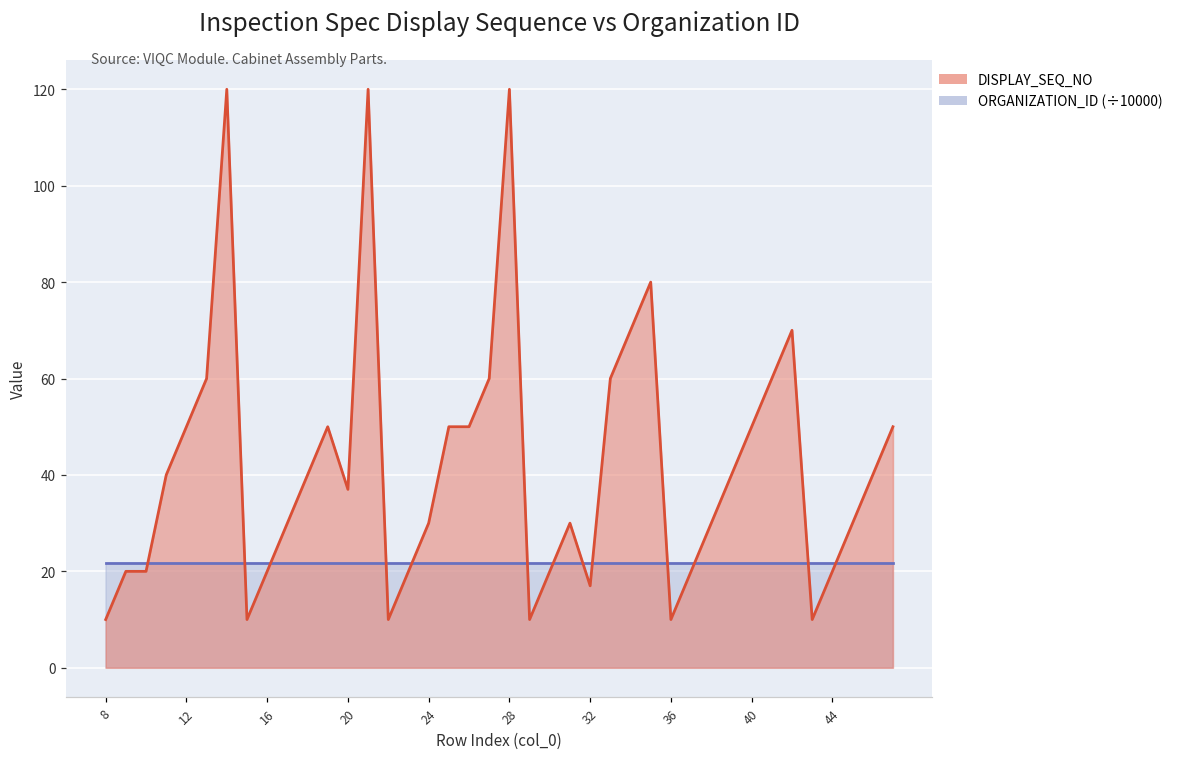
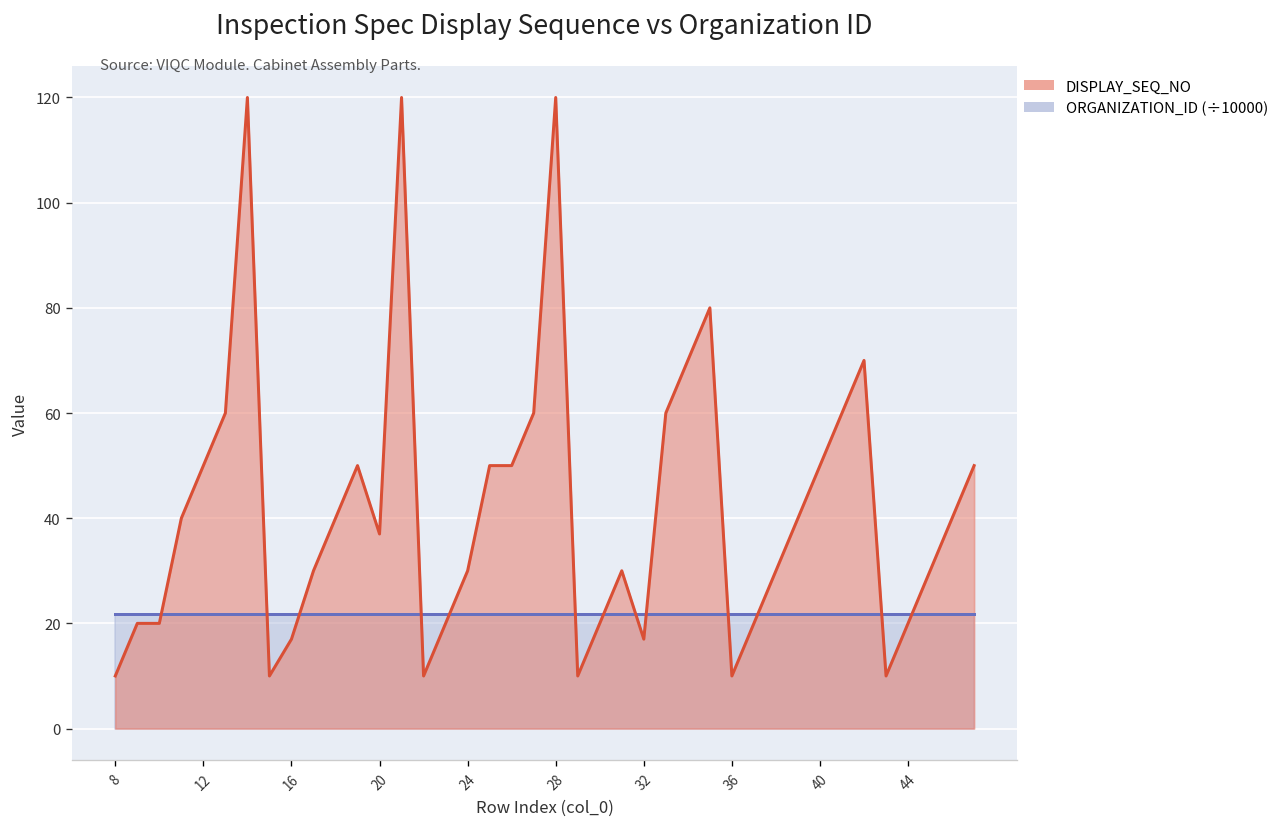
  {
    "ORGANIZATION_ID (÷10000)": {
      "8": 22,
      "12": 22,
      "16": 22,
      "20": 22,
      "24": 22,
      "28": 22,
      "32": 22,
      "36": 22,
      "40": 22,
      "44": 22
    },
    "DISPLAY_SEQ_NO": {
      "8": 10,
      "12": 50,
-     "16": 20,
+     "16": 17,
      "20": 37,
      "24": 30,
      "28": 120,
      "32": 17,
      "36": 10,
      "40": 50,
      "44": 20
    }
  }
